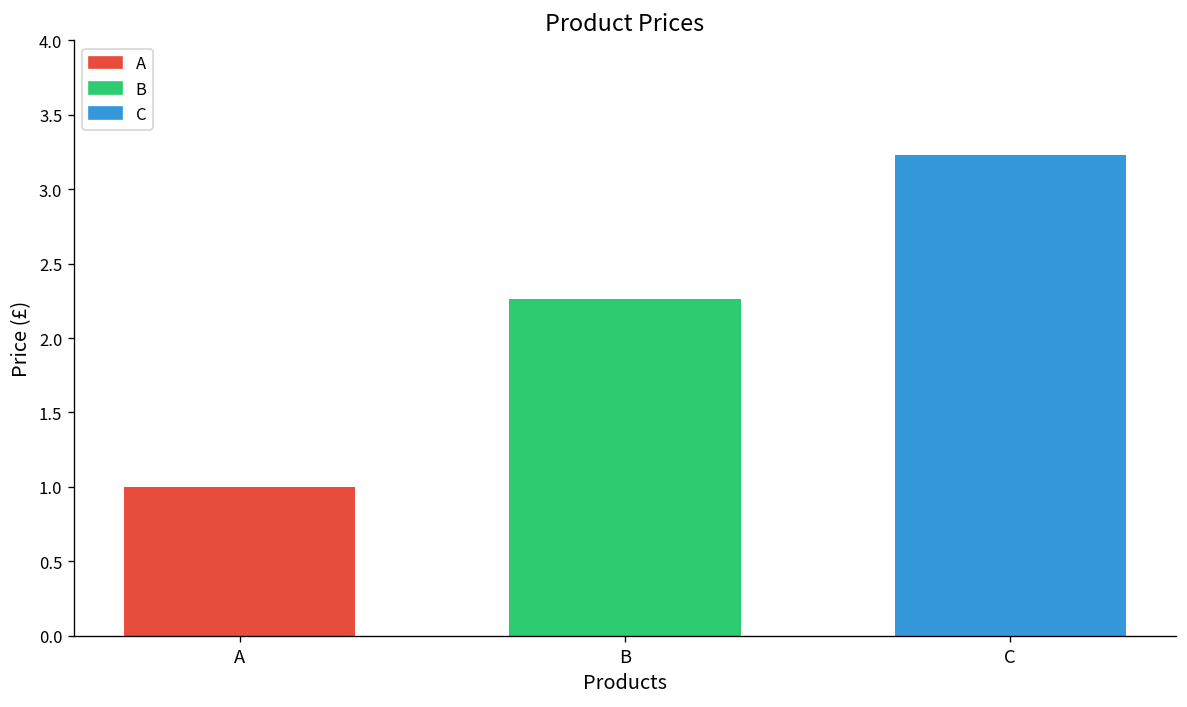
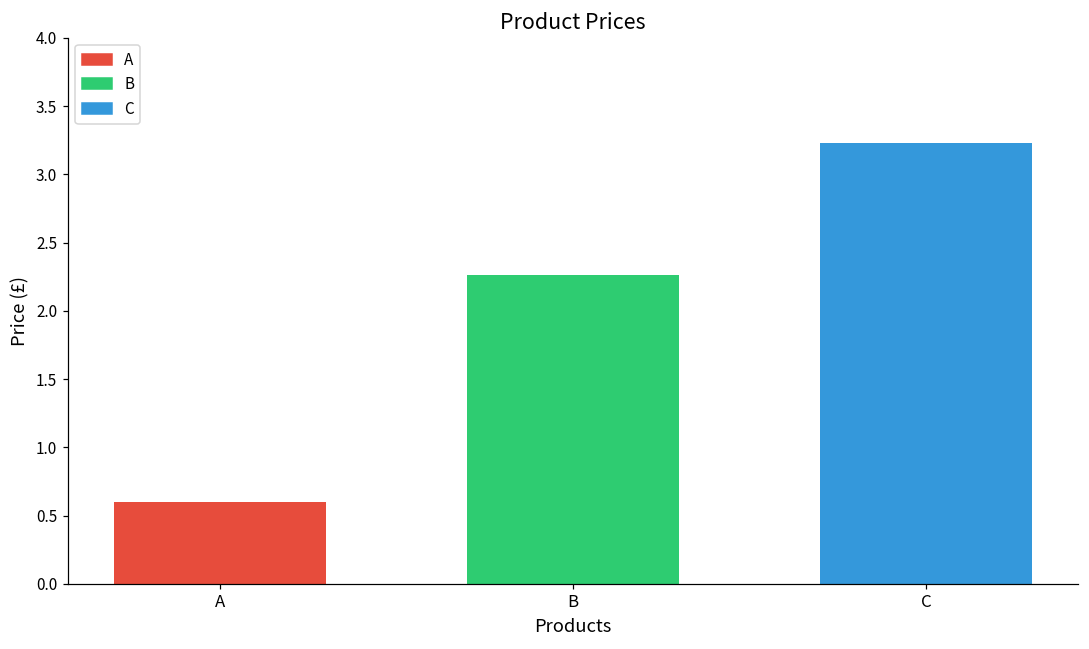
  {
-   "A": 1.0,
+   "A": 0.6,
    "B": 2.26,
    "C": 3.23
  }
